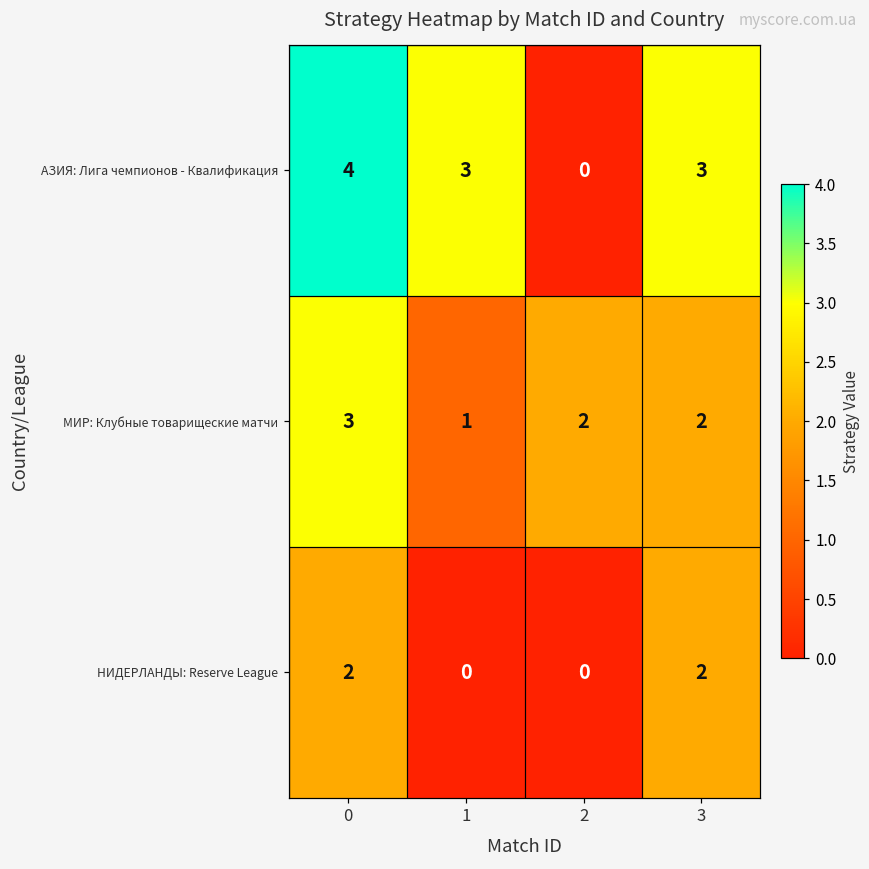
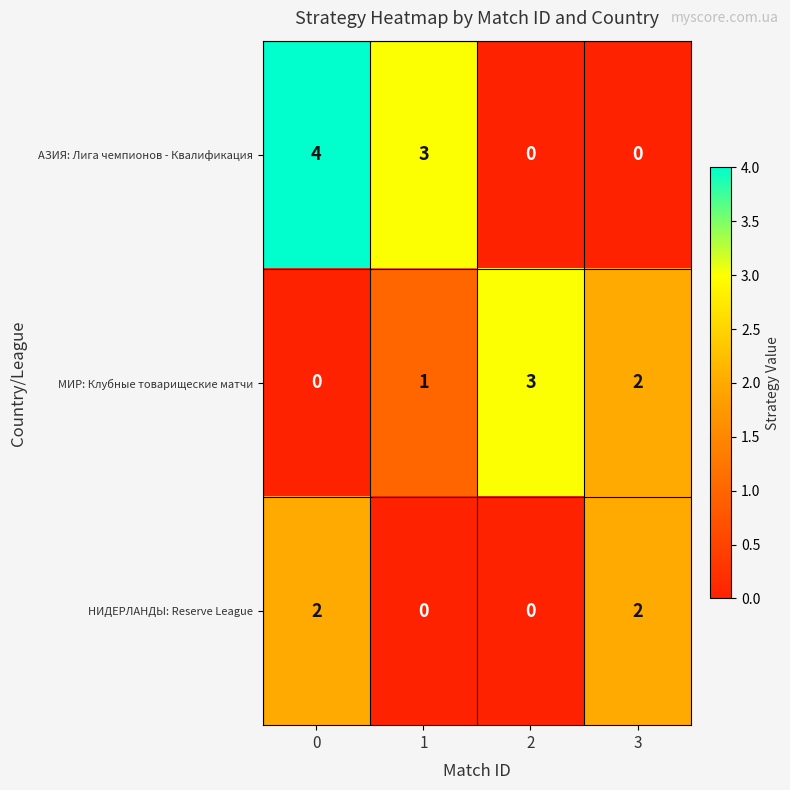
  {
    "АЗИЯ: Лига чемпионов - Квалификация": {
      "0": 4,
      "1": 3,
      "2": 0,
-     "3": 3
+     "3": 0
    },
    "МИР: Клубные товарищеские матчи": {
-     "0": 3,
+     "0": 0,
      "1": 1,
-     "2": 2,
+     "2": 3,
      "3": 2
    },
    "НИДЕРЛАНДЫ: Reserve League": {
      "0": 2,
      "1": 0,
      "2": 0,
      "3": 2
    }
  }
